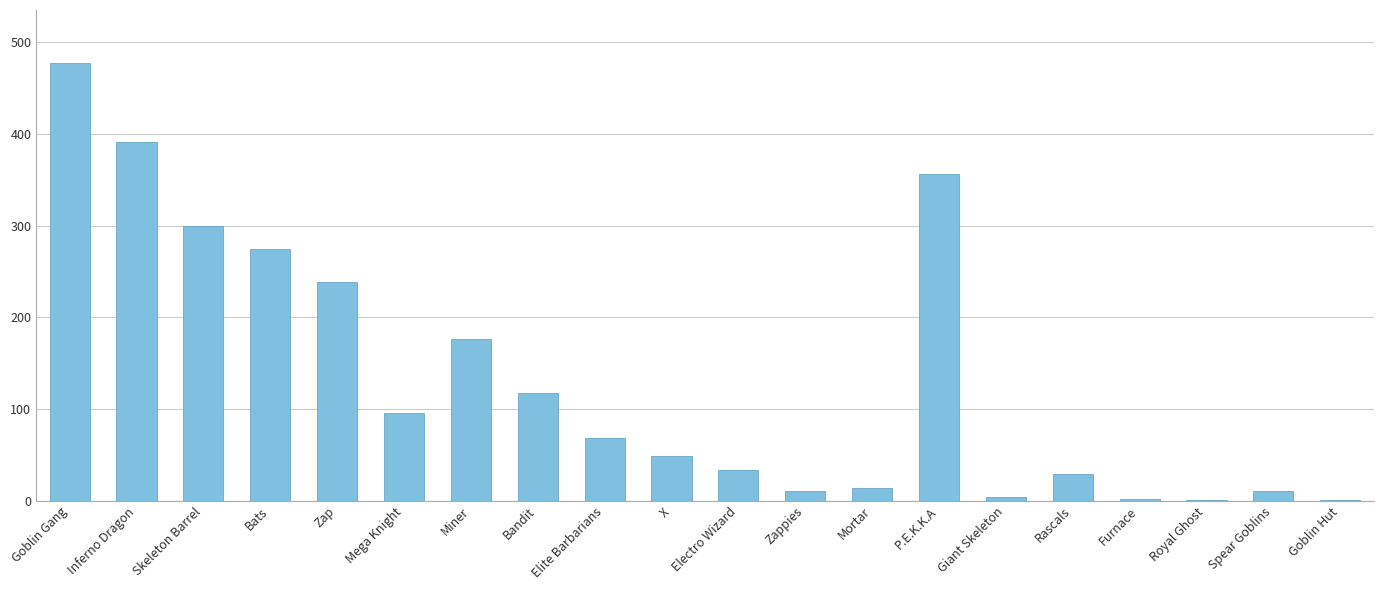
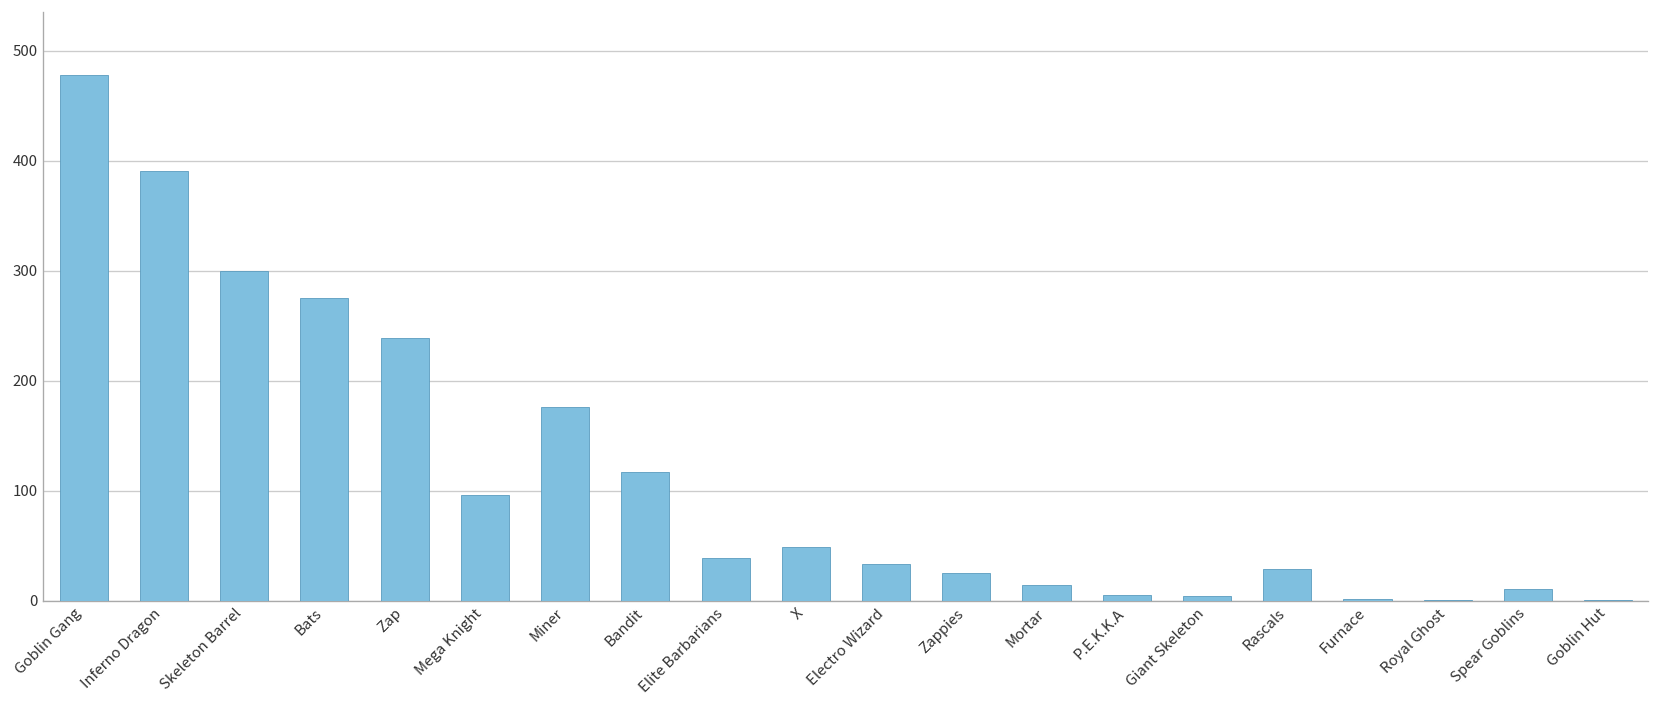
  {
    "Goblin Gang": 480,
    "Inferno Dragon": 390,
    "Skeleton Barrel": 300,
    "Bats": 280,
    "Zap": 240,
    "Mega Knight": 100,
    "Miner": 180,
    "Bandit": 120,
-   "Elite Barbarians": 70,
+   "Elite Barbarians": 40,
    "X": 50,
    "Electro Wizard": 30,
-   "Zappies": 10,
+   "Zappies": 30,
    "Mortar": 10,
-   "P.E.K.K.A": 360,
+   "P.E.K.K.A": 10,
    "Giant Skeleton": 0,
    "Rascals": 30,
    "Spear Goblins": 10
  }
